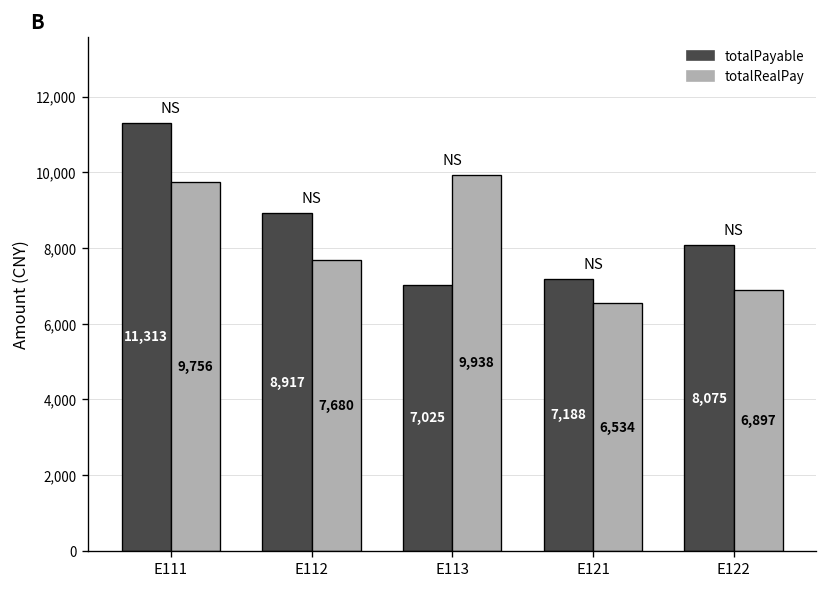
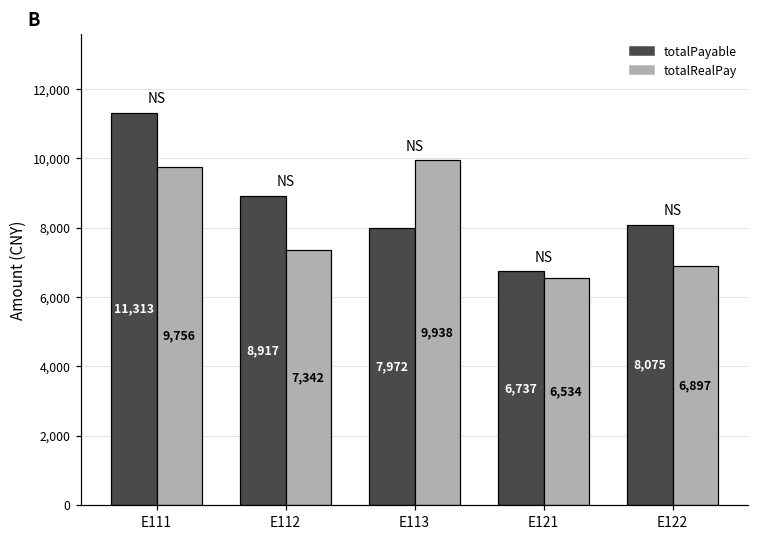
  {
    "totalPayable": {
      "E111": "11,313",
      "E112": "8,917",
-     "E113": "7,025",
-     "E121": "7,188",
+     "E113": "7,972",
+     "E121": "6,737",
      "E122": "8,075"
    },
    "totalRealPay": {
      "E111": "9,756",
-     "E112": "7,680",
+     "E112": "7,342",
      "E113": "9,938",
      "E121": "6,534",
      "E122": "6,897"
    }
  }
